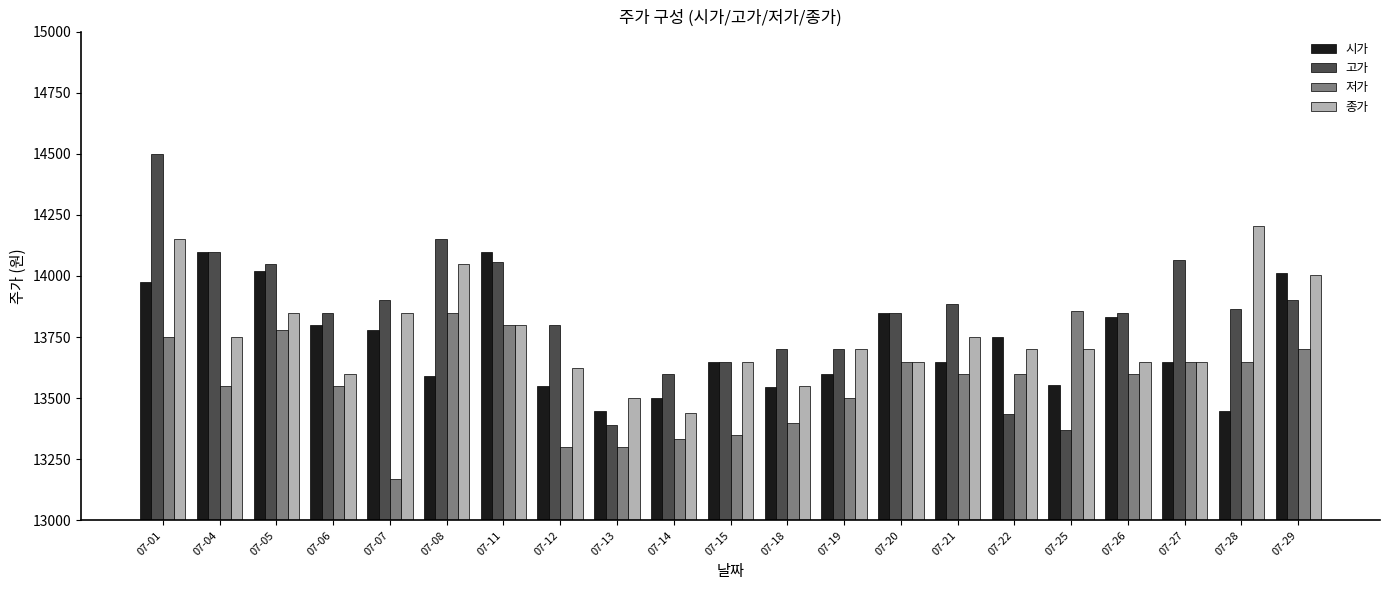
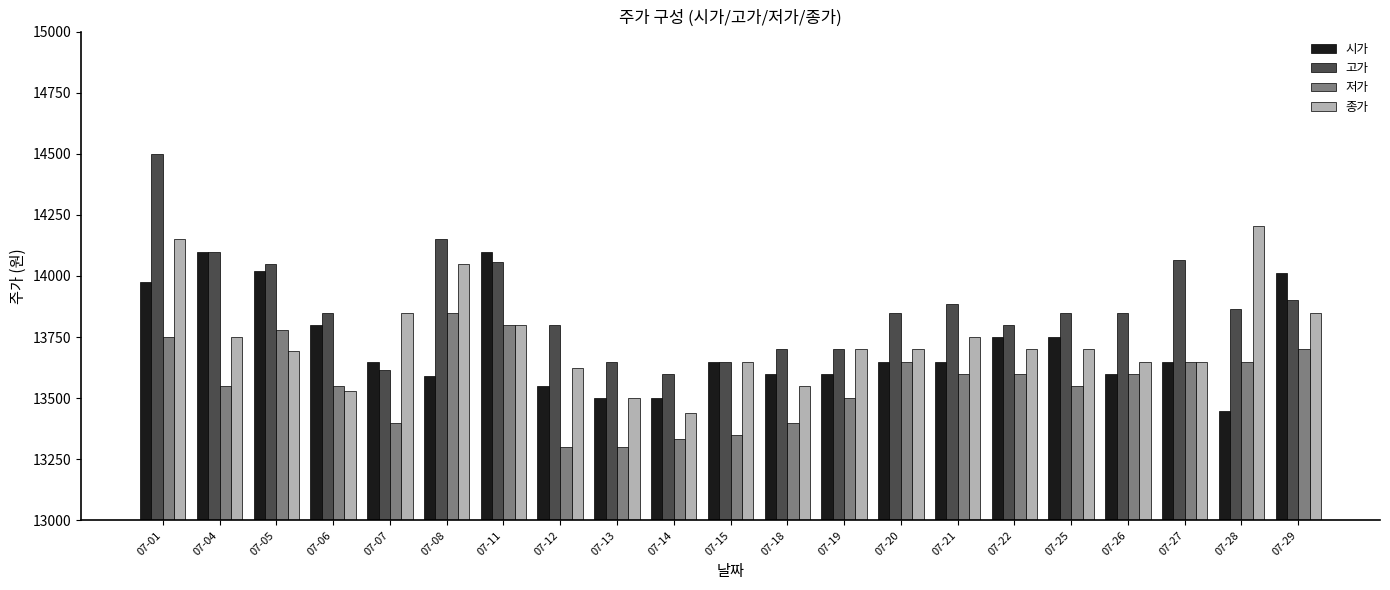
  {
    "시가": {
      "07-01": 13980,
      "07-04": 14100,
      "07-05": 14020,
      "07-06": 13800,
-     "07-07": 13780,
+     "07-07": 13650,
      "07-08": 13590,
      "07-11": 14100,
      "07-12": 13550,
-     "07-13": 13450,
+     "07-13": 13500,
      "07-14": 13500,
      "07-15": 13650,
-     "07-18": 13550,
+     "07-18": 13600,
      "07-19": 13600,
-     "07-20": 13850,
+     "07-20": 13650,
      "07-21": 13650,
      "07-22": 13750,
-     "07-25": 13550,
-     "07-26": 13830,
+     "07-25": 13750,
+     "07-26": 13600,
      "07-27": 13650,
      "07-28": 13450,
      "07-29": 14010
    },
    "고가": {
      "07-01": 14500,
      "07-04": 14100,
      "07-05": 14050,
      "07-06": 13850,
-     "07-07": 13900,
+     "07-07": 13620,
      "07-08": 14150,
      "07-11": 14060,
      "07-12": 13800,
-     "07-13": 13390,
+     "07-13": 13650,
      "07-14": 13600,
      "07-15": 13650,
      "07-18": 13700,
      "07-19": 13700,
      "07-20": 13850,
      "07-21": 13890,
-     "07-22": 13440,
-     "07-25": 13370,
+     "07-22": 13800,
+     "07-25": 13850,
      "07-26": 13850,
      "07-27": 14070,
      "07-28": 13870,
      "07-29": 13900
    },
    "저가": {
      "07-01": 13750,
      "07-04": 13550,
      "07-05": 13780,
      "07-06": 13550,
-     "07-07": 13170,
+     "07-07": 13400,
      "07-08": 13850,
      "07-11": 13800,
      "07-12": 13300,
      "07-13": 13300,
      "07-14": 13330,
      "07-15": 13350,
      "07-18": 13400,
      "07-19": 13500,
      "07-20": 13650,
      "07-21": 13600,
      "07-22": 13600,
-     "07-25": 13860,
+     "07-25": 13550,
      "07-26": 13600,
      "07-27": 13650,
      "07-28": 13650,
      "07-29": 13700
    },
    "종가": {
      "07-01": 14150,
      "07-04": 13750,
-     "07-05": 13850,
-     "07-06": 13600,
+     "07-05": 13700,
+     "07-06": 13530,
      "07-07": 13850,
      "07-08": 14050,
      "07-11": 13800,
      "07-12": 13630,
      "07-13": 13500,
      "07-14": 13440,
      "07-15": 13650,
      "07-18": 13550,
      "07-19": 13700,
-     "07-20": 13650,
+     "07-20": 13700,
      "07-21": 13750,
      "07-22": 13700,
      "07-25": 13700,
      "07-26": 13650,
      "07-27": 13650,
      "07-28": 14210,
-     "07-29": 14000
+     "07-29": 13850
    }
  }
